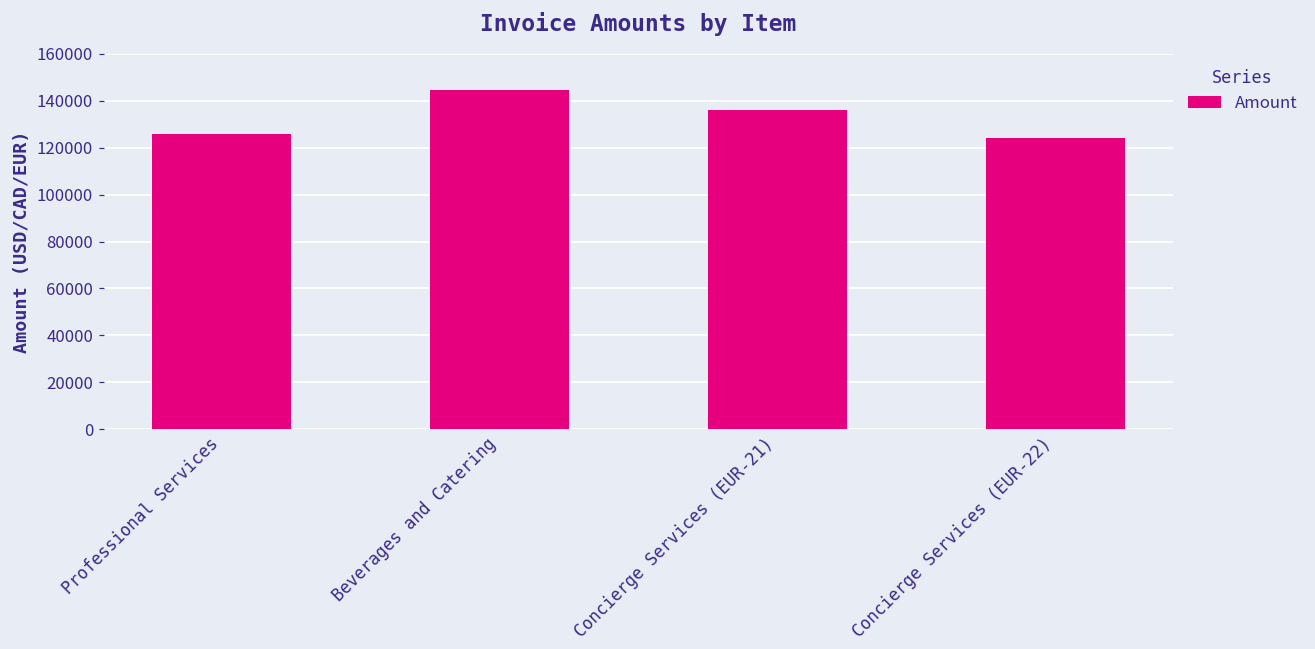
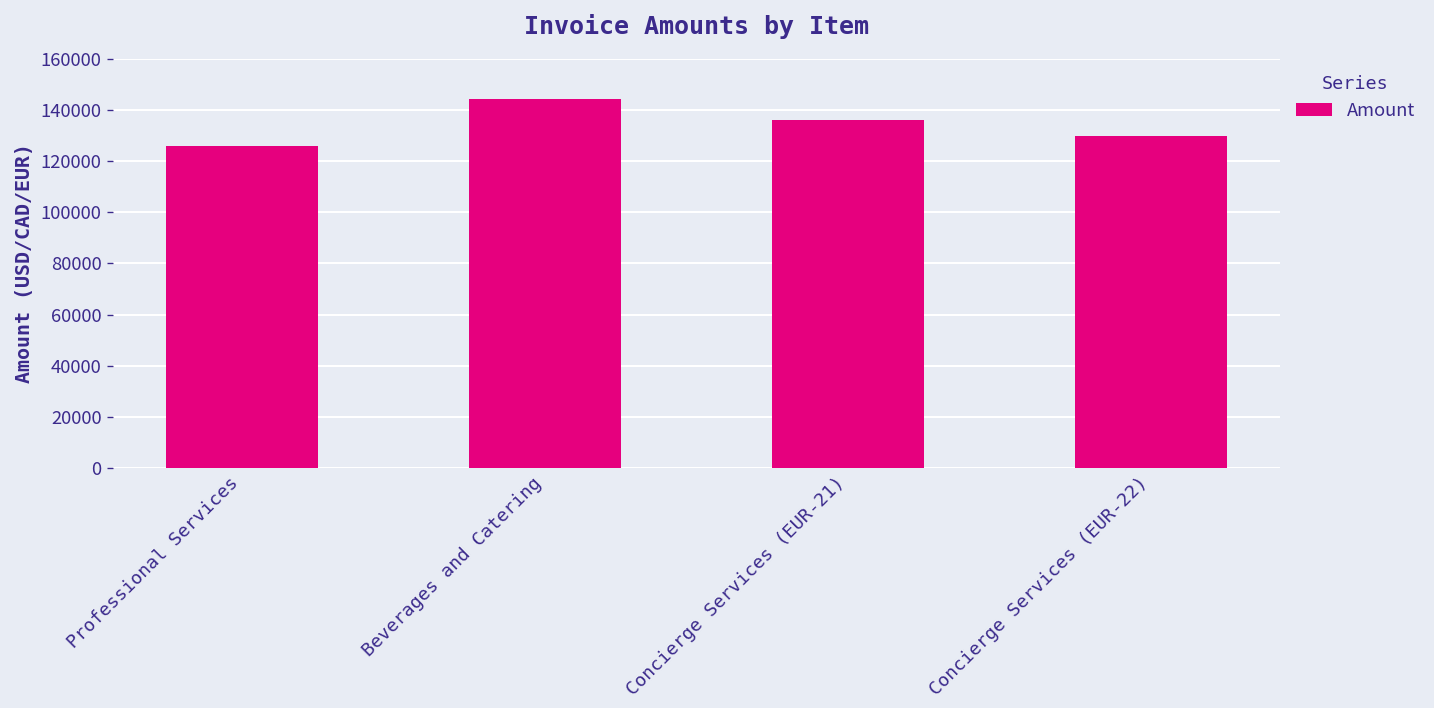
  {
    "Professional Services": 126000,
    "Beverages and Catering": 144000,
    "Concierge Services (EUR-21)": 136000,
-   "Concierge Services (EUR-22)": 124000
+   "Concierge Services (EUR-22)": 130000
  }
